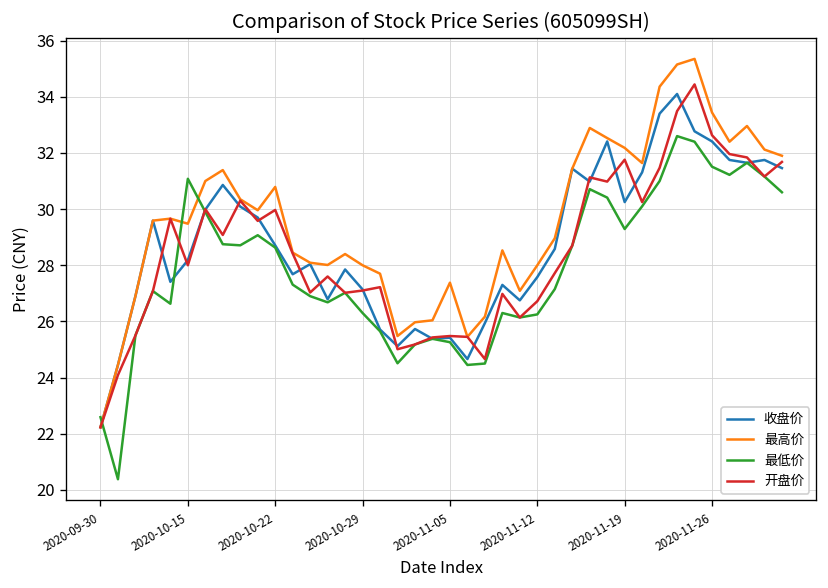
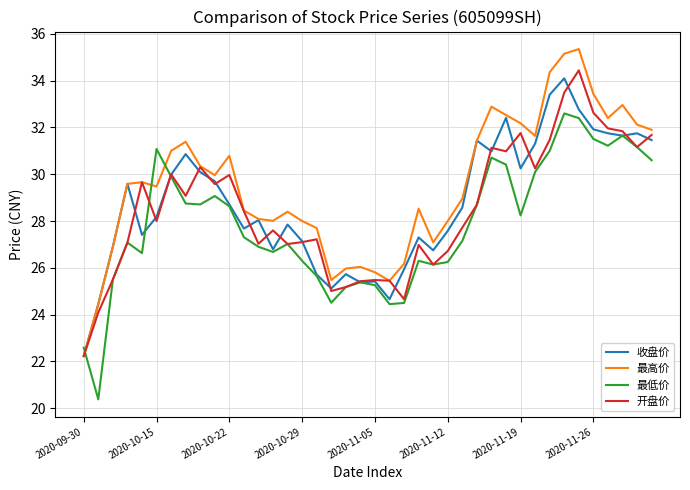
  {
    "收盘价": {
      "2020-10-15": 28.2,
      "2020-11-12": 27.6,
      "2020-11-19": 30.3,
-     "2020-11-26": 32.4
+     "2020-11-26": 31.9
    },
    "最高价": {
      "2020-10-15": 29.5,
      "2020-10-22": 30.8,
      "2020-10-29": 28.0,
-     "2020-11-05": 27.4,
+     "2020-11-05": 25.8,
      "2020-11-12": 28.0,
      "2020-11-19": 32.2,
      "2020-11-26": 33.4
    },
    "最低价": {
      "2020-09-30": 22.6,
      "2020-10-15": 31.1,
      "2020-10-29": 26.3,
      "2020-11-05": 25.3,
      "2020-11-12": 26.3,
-     "2020-11-19": 29.3,
+     "2020-11-19": 28.2,
      "2020-11-26": 31.5
    },
    "开盘价": {
      "2020-10-15": 28.0,
      "2020-10-22": 30.0,
      "2020-11-12": 26.7,
      "2020-11-19": 31.8,
      "2020-11-26": 32.6
    }
  }
